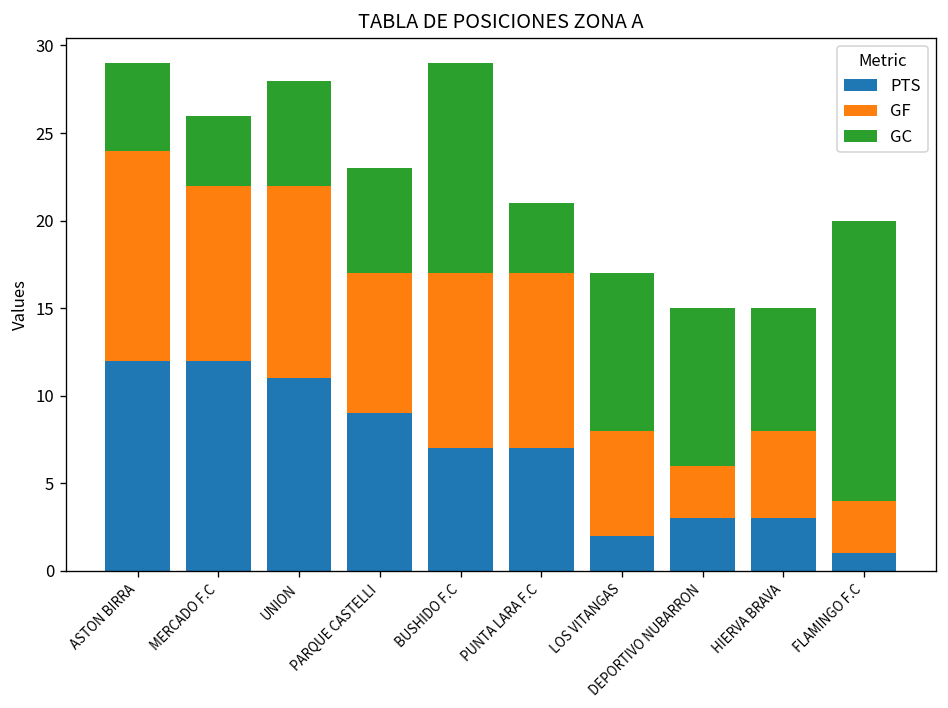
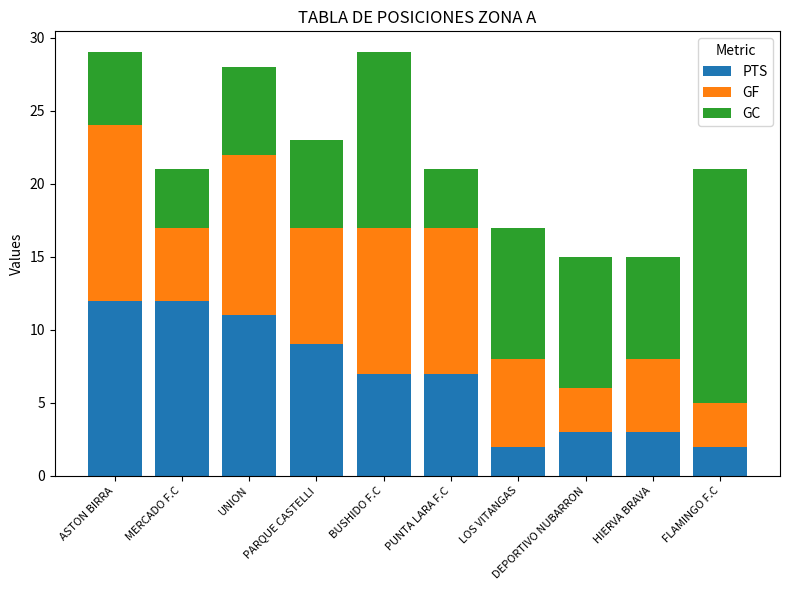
  {
    "PTS": {
      "ASTON BIRRA": 12,
      "MERCADO F.C": 12,
      "UNION": 11,
      "PARQUE CASTELLI": 9,
      "BUSHIDO F.C": 7,
      "PUNTA LARA F.C": 7,
      "LOS VITANGAS": 2,
      "DEPORTIVO NUBARRON": 3,
      "HIERVA BRAVA": 3,
-     "FLAMINGO F.C": 1
+     "FLAMINGO F.C": 2
    },
    "GF": {
      "ASTON BIRRA": 12,
-     "MERCADO F.C": 10,
+     "MERCADO F.C": 5,
      "UNION": 11,
      "PARQUE CASTELLI": 8,
      "BUSHIDO F.C": 10,
      "PUNTA LARA F.C": 10,
      "LOS VITANGAS": 6,
      "DEPORTIVO NUBARRON": 3,
      "HIERVA BRAVA": 5,
      "FLAMINGO F.C": 3
    },
    "GC": {
      "ASTON BIRRA": 5,
      "MERCADO F.C": 4,
      "UNION": 6,
      "PARQUE CASTELLI": 6,
      "BUSHIDO F.C": 12,
      "PUNTA LARA F.C": 4,
      "LOS VITANGAS": 9,
      "DEPORTIVO NUBARRON": 9,
      "HIERVA BRAVA": 7,
      "FLAMINGO F.C": 16
    }
  }
